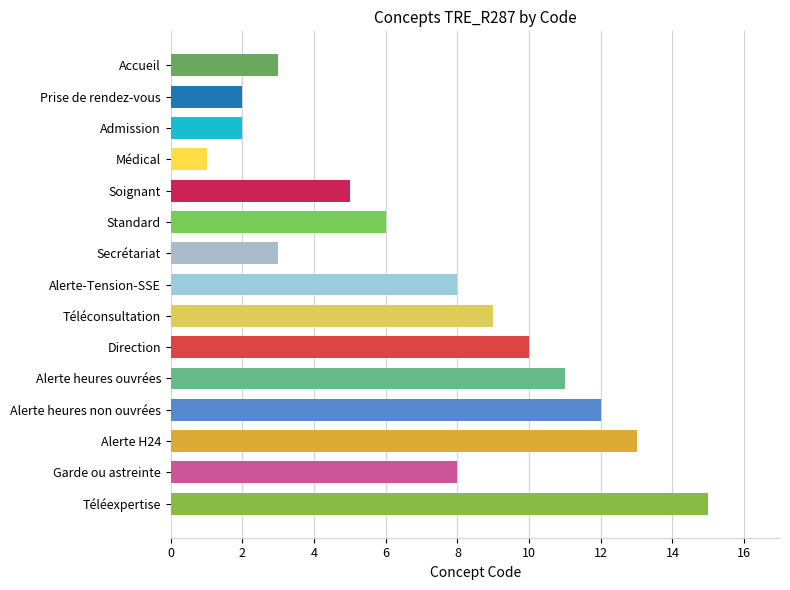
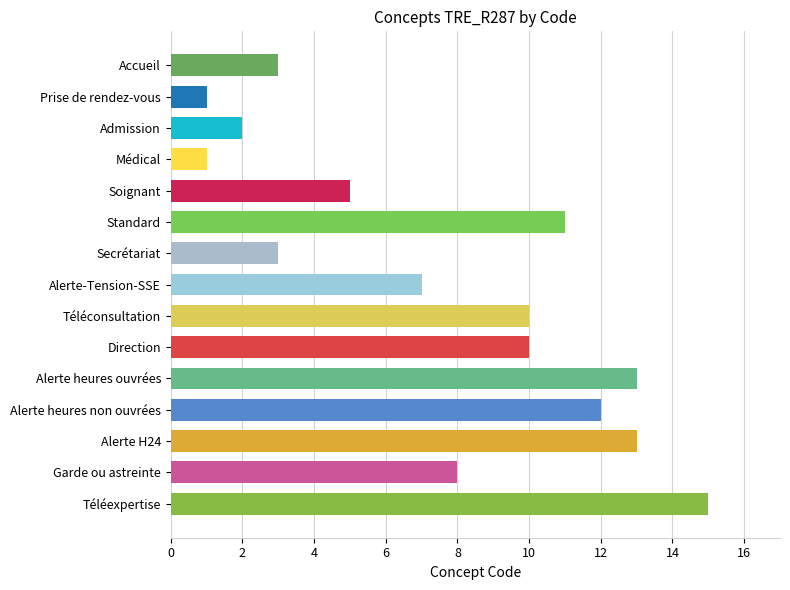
  {
    "Accueil": 3,
-   "Prise de rendez-vous": 2,
+   "Prise de rendez-vous": 1,
    "Admission": 2,
    "Médical": 1,
    "Soignant": 5,
-   "Standard": 6,
+   "Standard": 11,
    "Secrétariat": 3,
-   "Alerte-Tension-SSE": 8,
-   "Téléconsultation": 9,
+   "Alerte-Tension-SSE": 7,
+   "Téléconsultation": 10,
    "Direction": 10,
-   "Alerte heures ouvrées": 11,
+   "Alerte heures ouvrées": 13,
    "Alerte heures non ouvrées": 12,
    "Alerte H24": 13,
    "Garde ou astreinte": 8,
    "Téléexpertise": 15
  }
